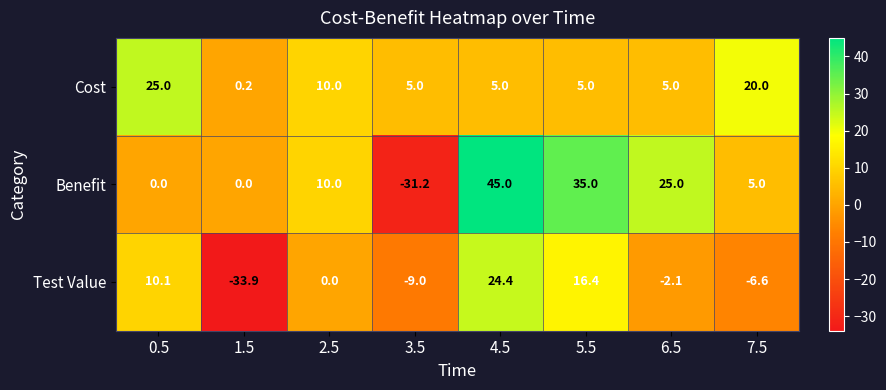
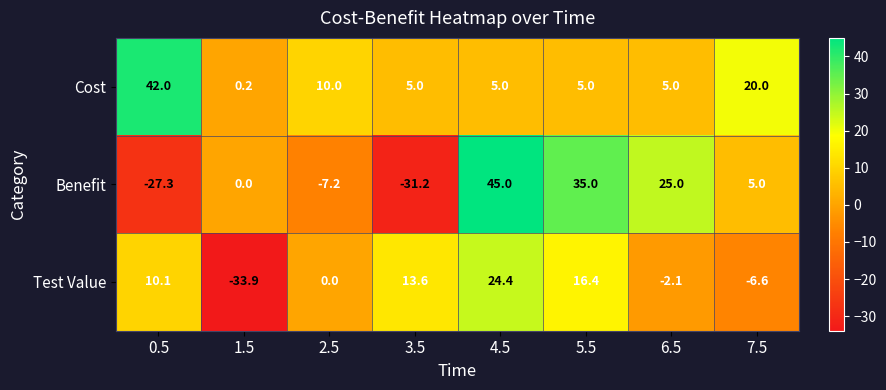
  {
    "Cost": {
-     "0.5": 25.0,
+     "0.5": 42.0,
      "1.5": 0.2,
      "2.5": 10.0,
      "3.5": 5.0,
      "4.5": 5.0,
      "5.5": 5.0,
      "6.5": 5.0,
      "7.5": 20.0
    },
    "Benefit": {
-     "0.5": 0.0,
+     "0.5": -27.3,
      "1.5": 0.0,
-     "2.5": 10.0,
+     "2.5": -7.2,
      "3.5": -31.2,
      "4.5": 45.0,
      "5.5": 35.0,
      "6.5": 25.0,
      "7.5": 5.0
    },
    "Test Value": {
      "0.5": 10.1,
      "1.5": -33.9,
      "2.5": 0.0,
-     "3.5": -9.0,
+     "3.5": 13.6,
      "4.5": 24.4,
      "5.5": 16.4,
      "6.5": -2.1,
      "7.5": -6.6
    }
  }
